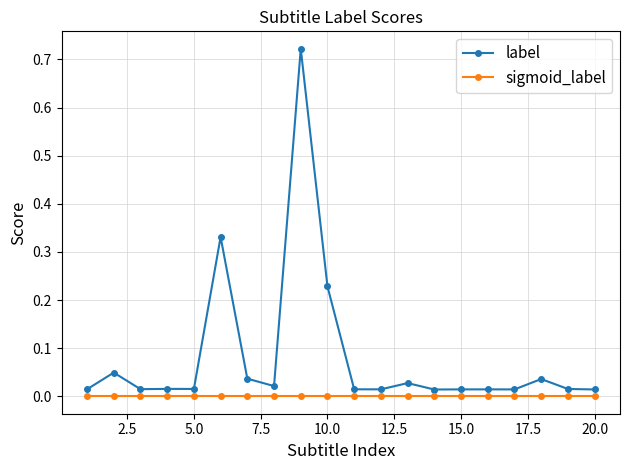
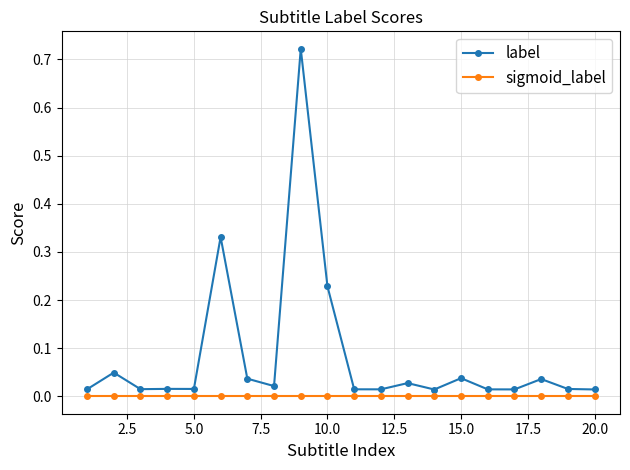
  {
    "label": {
      "5.0": 0.02,
      "10.0": 0.23,
-     "15.0": 0.01,
+     "15.0": 0.04,
      "20.0": 0.01
    },
    "sigmoid_label": {
      "5.0": 0.00,
      "10.0": 0.00,
      "15.0": 0.00,
      "20.0": 0.00
    }
  }
